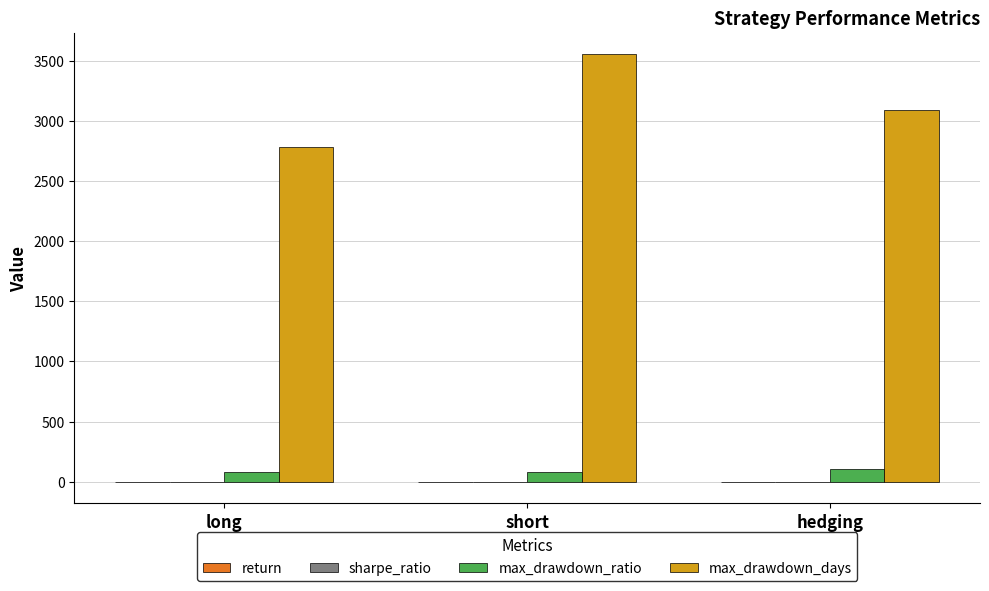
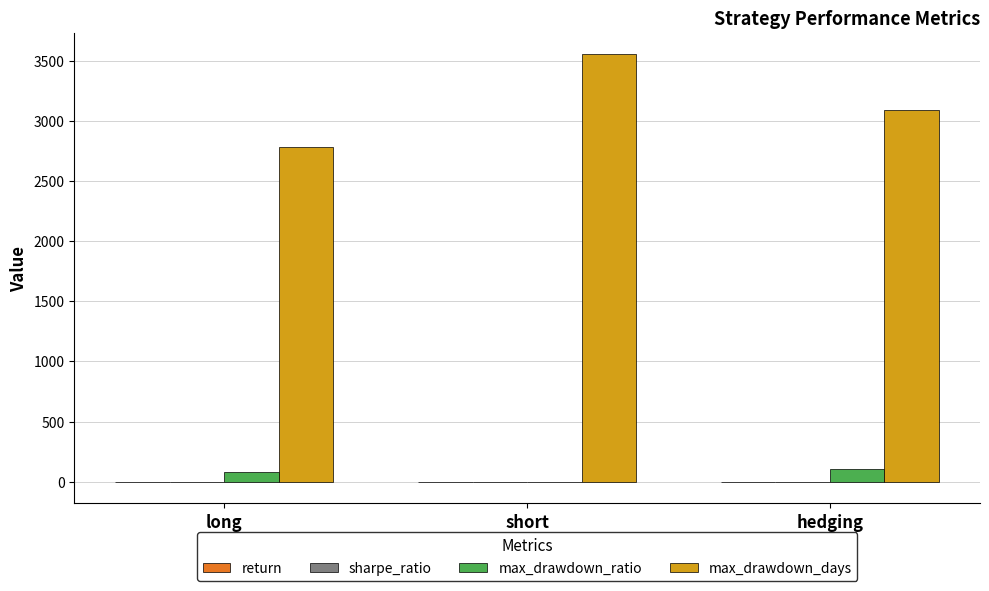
  {
    "max_drawdown_ratio": {
      "long": 80,
-     "short": 80,
+     "short": 0,
      "hedging": 110
    }
  }
